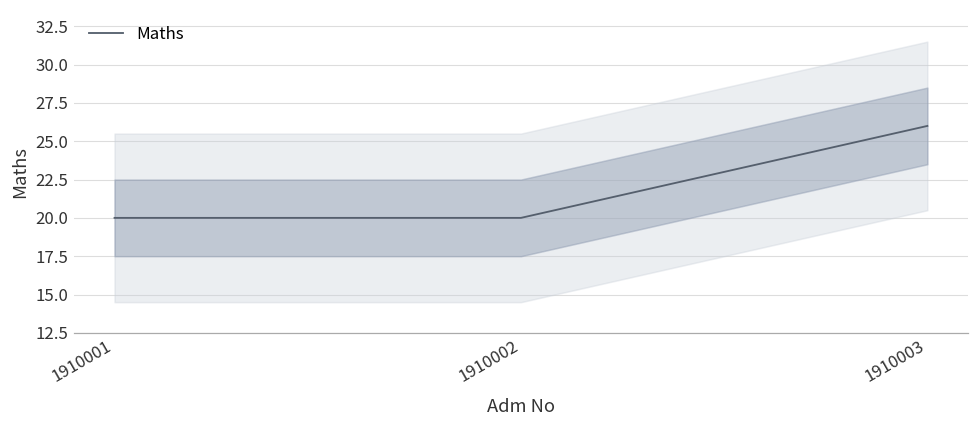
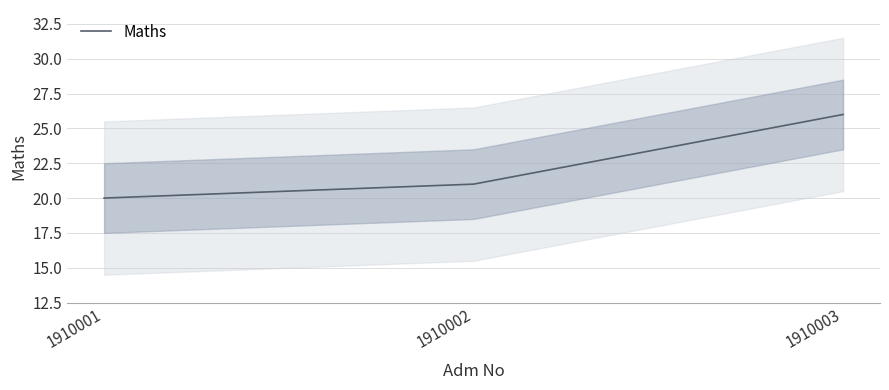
  {
    "Maths": {
      "1910001": 20,
-     "1910002": 20,
+     "1910002": 21,
      "1910003": 26
    }
  }
